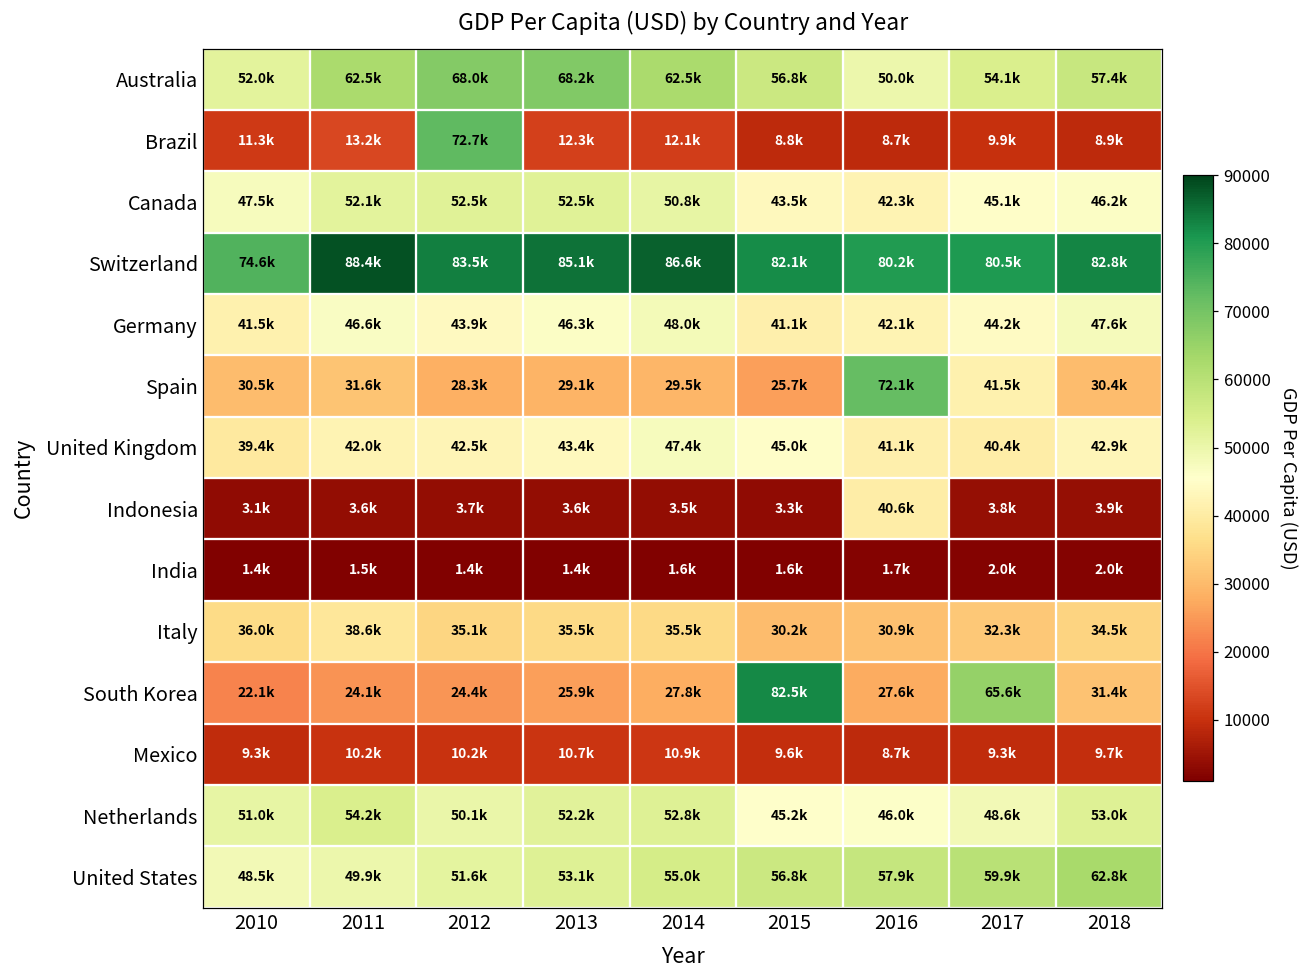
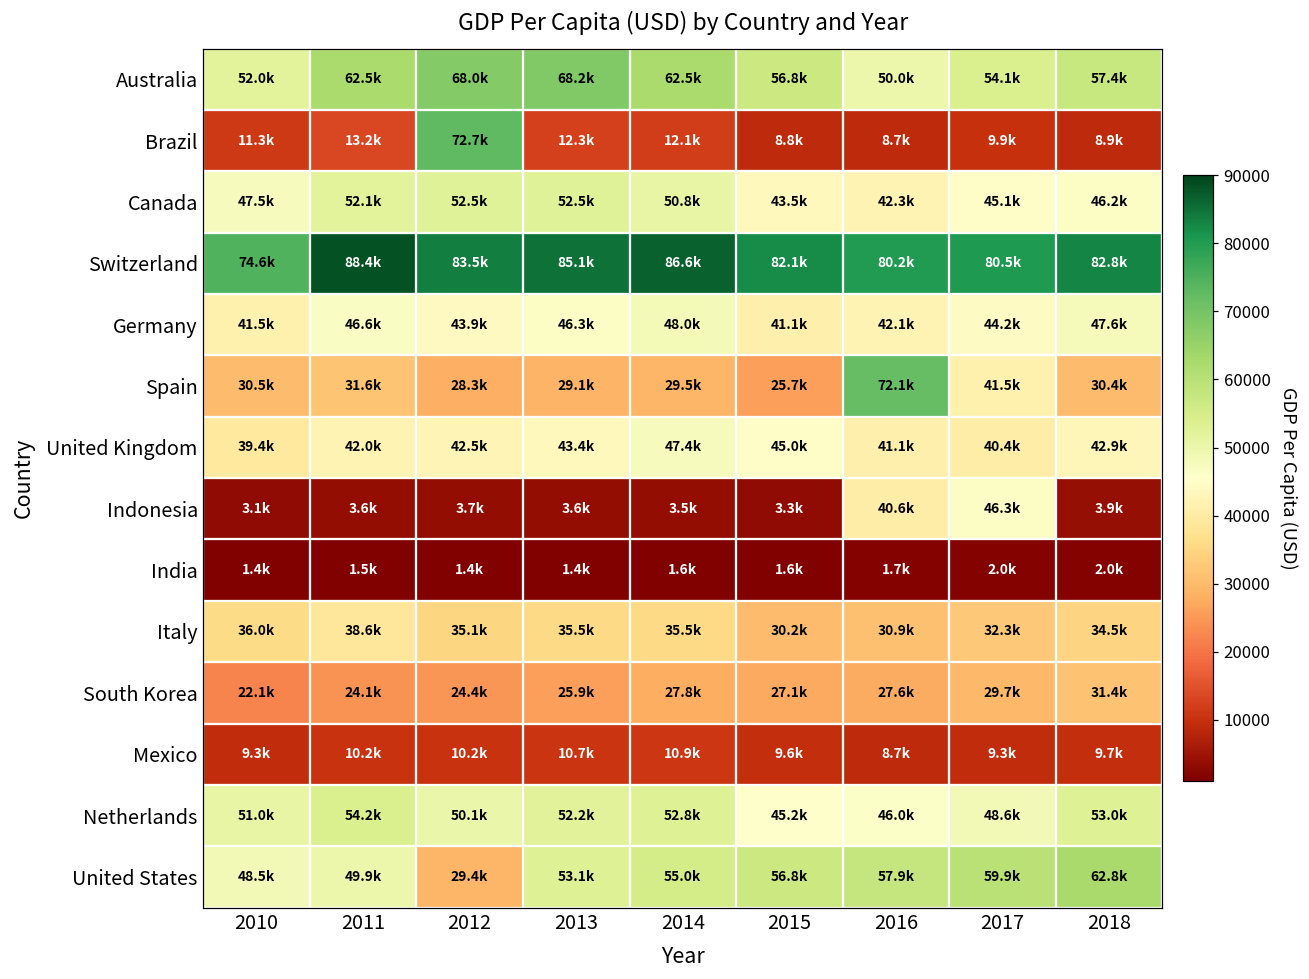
  {
    "Australia": {
      "2010": "52.0k",
      "2011": "62.5k",
      "2012": "68.0k",
      "2013": "68.2k",
      "2014": "62.5k",
      "2015": "56.8k",
      "2016": "50.0k",
      "2017": "54.1k",
      "2018": "57.4k"
    },
    "Brazil": {
      "2010": "11.3k",
      "2011": "13.2k",
      "2012": "72.7k",
      "2013": "12.3k",
      "2014": "12.1k",
      "2015": "8.8k",
      "2016": "8.7k",
      "2017": "9.9k",
      "2018": "8.9k"
    },
    "Canada": {
      "2010": "47.5k",
      "2011": "52.1k",
      "2012": "52.5k",
      "2013": "52.5k",
      "2014": "50.8k",
      "2015": "43.5k",
      "2016": "42.3k",
      "2017": "45.1k",
      "2018": "46.2k"
    },
    "Switzerland": {
      "2010": "74.6k",
      "2011": "88.4k",
      "2012": "83.5k",
      "2013": "85.1k",
      "2014": "86.6k",
      "2015": "82.1k",
      "2016": "80.2k",
      "2017": "80.5k",
      "2018": "82.8k"
    },
    "Germany": {
      "2010": "41.5k",
      "2011": "46.6k",
      "2012": "43.9k",
      "2013": "46.3k",
      "2014": "48.0k",
      "2015": "41.1k",
      "2016": "42.1k",
      "2017": "44.2k",
      "2018": "47.6k"
    },
    "Spain": {
      "2010": "30.5k",
      "2011": "31.6k",
      "2012": "28.3k",
      "2013": "29.1k",
      "2014": "29.5k",
      "2015": "25.7k",
      "2016": "72.1k",
      "2017": "41.5k",
      "2018": "30.4k"
    },
    "United Kingdom": {
      "2010": "39.4k",
      "2011": "42.0k",
      "2012": "42.5k",
      "2013": "43.4k",
      "2014": "47.4k",
      "2015": "45.0k",
      "2016": "41.1k",
      "2017": "40.4k",
      "2018": "42.9k"
    },
    "Indonesia": {
      "2010": "3.1k",
      "2011": "3.6k",
      "2012": "3.7k",
      "2013": "3.6k",
      "2014": "3.5k",
      "2015": "3.3k",
      "2016": "40.6k",
-     "2017": "3.8k",
+     "2017": "46.3k",
      "2018": "3.9k"
    },
    "India": {
      "2010": "1.4k",
      "2011": "1.5k",
      "2012": "1.4k",
      "2013": "1.4k",
      "2014": "1.6k",
      "2015": "1.6k",
      "2016": "1.7k",
      "2017": "2.0k",
      "2018": "2.0k"
    },
    "Italy": {
      "2010": "36.0k",
      "2011": "38.6k",
      "2012": "35.1k",
      "2013": "35.5k",
      "2014": "35.5k",
      "2015": "30.2k",
      "2016": "30.9k",
      "2017": "32.3k",
      "2018": "34.5k"
    },
    "South Korea": {
      "2010": "22.1k",
      "2011": "24.1k",
      "2012": "24.4k",
      "2013": "25.9k",
      "2014": "27.8k",
-     "2015": "82.5k",
+     "2015": "27.1k",
      "2016": "27.6k",
-     "2017": "65.6k",
+     "2017": "29.7k",
      "2018": "31.4k"
    },
    "Mexico": {
      "2010": "9.3k",
      "2011": "10.2k",
      "2012": "10.2k",
      "2013": "10.7k",
      "2014": "10.9k",
      "2015": "9.6k",
      "2016": "8.7k",
      "2017": "9.3k",
      "2018": "9.7k"
    },
    "Netherlands": {
      "2010": "51.0k",
      "2011": "54.2k",
      "2012": "50.1k",
      "2013": "52.2k",
      "2014": "52.8k",
      "2015": "45.2k",
      "2016": "46.0k",
      "2017": "48.6k",
      "2018": "53.0k"
    },
    "United States": {
      "2010": "48.5k",
      "2011": "49.9k",
-     "2012": "51.6k",
+     "2012": "29.4k",
      "2013": "53.1k",
      "2014": "55.0k",
      "2015": "56.8k",
      "2016": "57.9k",
      "2017": "59.9k",
      "2018": "62.8k"
    }
  }
